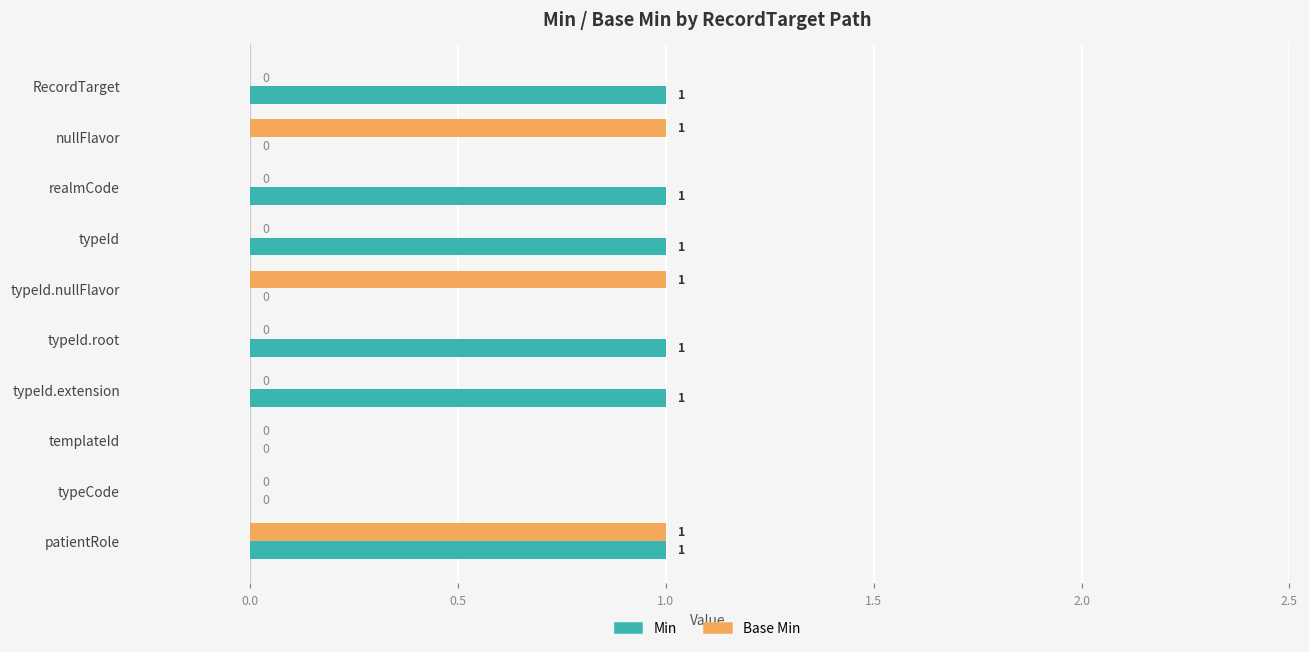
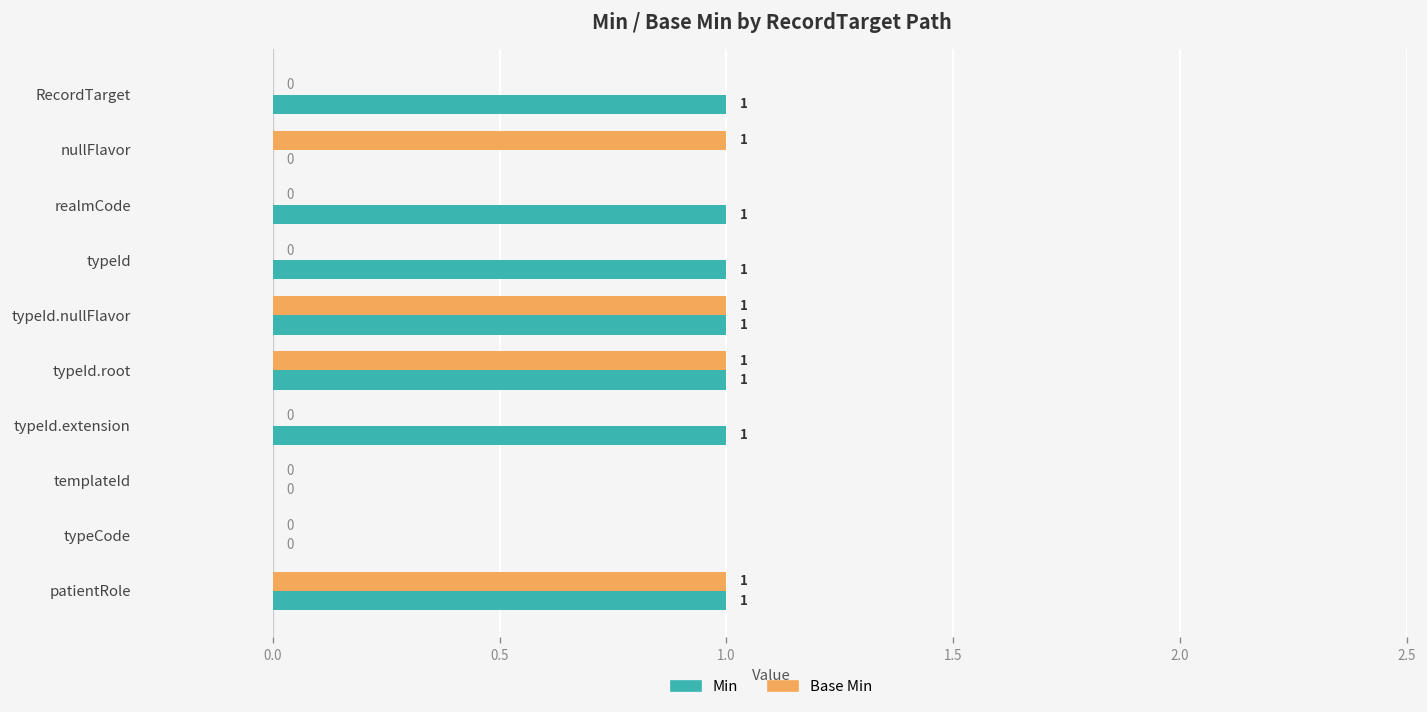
  {
    "Min": {
      "RecordTarget": 1,
      "nullFlavor": 0,
      "realmCode": 1,
      "typeId": 1,
-     "typeId.nullFlavor": 0,
+     "typeId.nullFlavor": 1,
      "typeId.root": 1,
      "typeId.extension": 1,
      "templateId": 0,
      "typeCode": 0,
      "patientRole": 1
    },
    "Base Min": {
      "RecordTarget": 0,
      "nullFlavor": 1,
      "realmCode": 0,
      "typeId": 0,
      "typeId.nullFlavor": 1,
-     "typeId.root": 0,
+     "typeId.root": 1,
      "typeId.extension": 0,
      "templateId": 0,
      "typeCode": 0,
      "patientRole": 1
    }
  }
